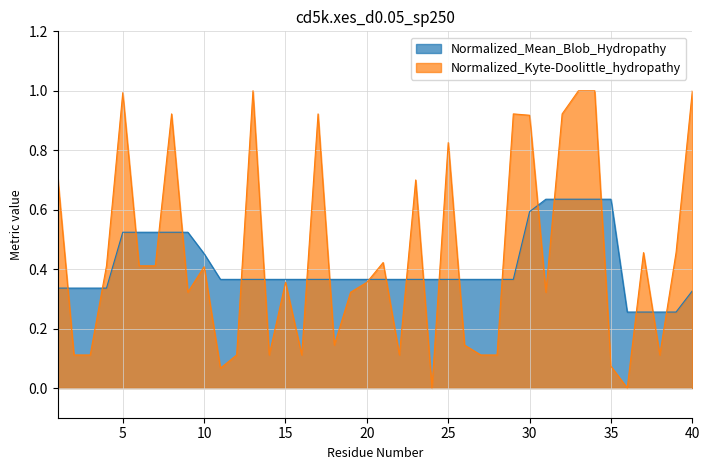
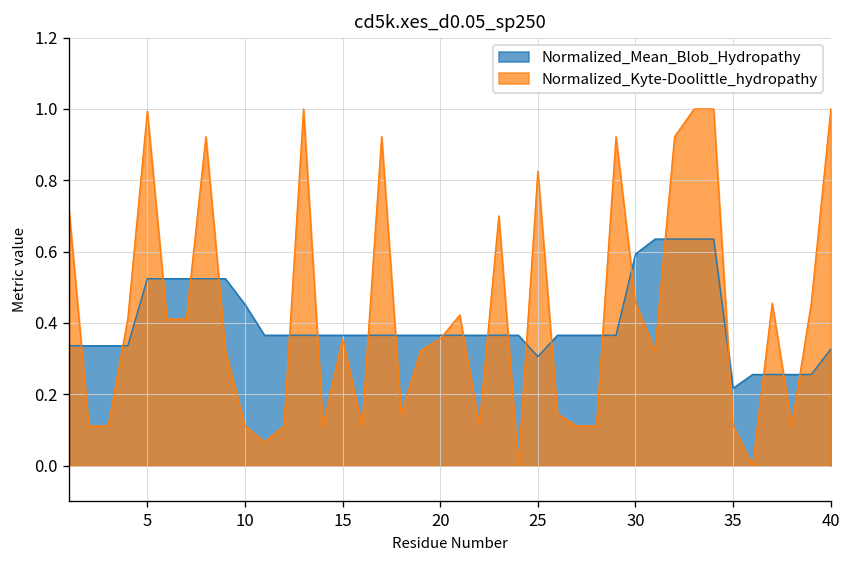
  {
    "Normalized_Mean_Blob_Hydropathy": {
      "5": 0.52,
      "10": 0.45,
      "15": 0.37,
      "20": 0.37,
-     "25": 0.37,
+     "25": 0.31,
      "30": 0.59,
-     "35": 0.64,
+     "35": 0.22,
      "40": 0.33
    },
    "Normalized_Kyte-Doolittle_hydropathy": {
      "5": 0.99,
-     "10": 0.41,
+     "10": 0.11,
      "15": 0.36,
      "20": 0.36,
      "25": 0.83,
-     "30": 0.92,
-     "35": 0.07,
+     "30": 0.46,
+     "35": 0.11,
      "40": 1.00
    }
  }
